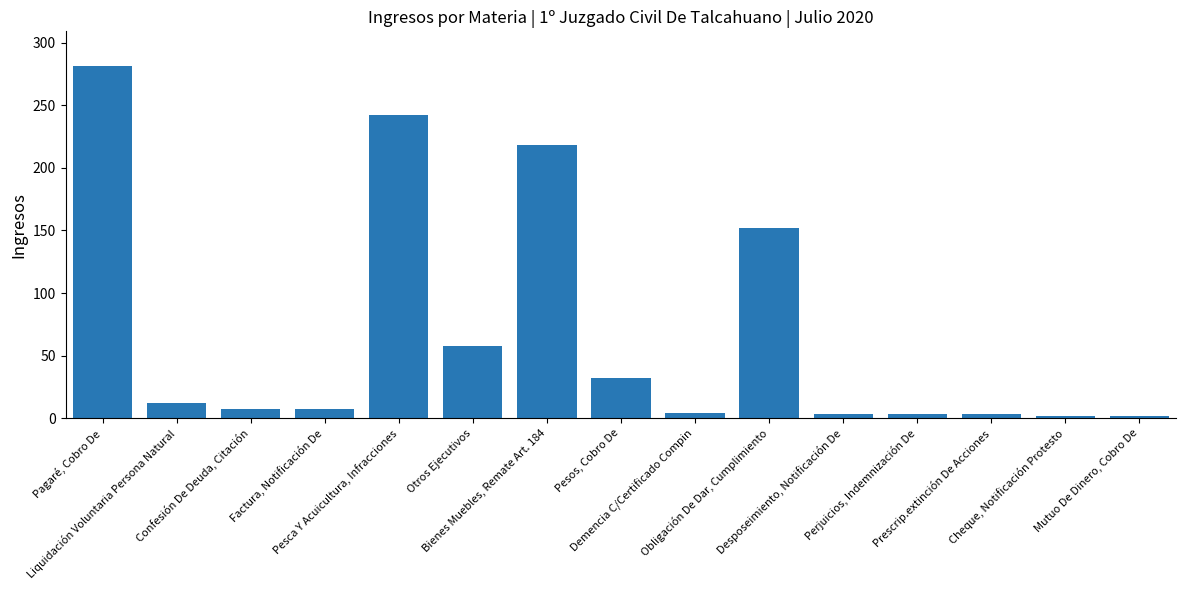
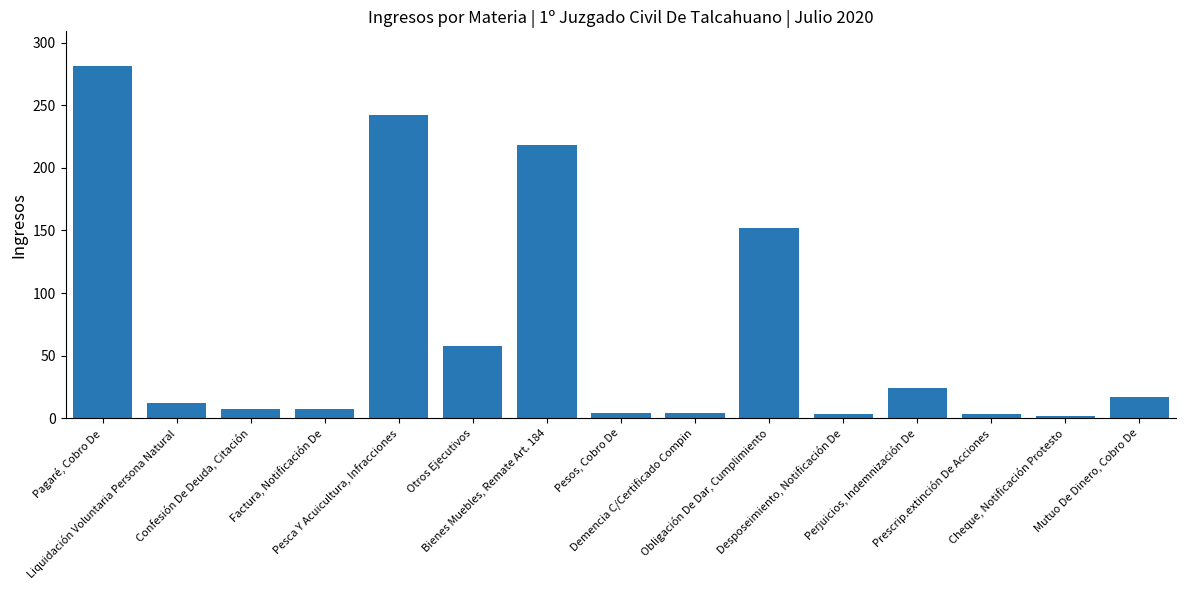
  {
    "Pagaré, Cobro De": 281,
    "Liquidación Voluntaria Persona Natural": 12,
    "Confesión De Deuda, Citación": 7,
    "Factura, Notificación De": 7,
    "Pesca Y Acuicultura, Infracciones": 242,
    "Otros Ejecutivos": 58,
    "Bienes Muebles, Remate Art. 184": 218,
-   "Pesos, Cobro De": 32,
+   "Pesos, Cobro De": 4,
    "Demencia C/Certificado Compin": 4,
    "Obligación De Dar, Cumplimiento": 152,
    "Desposeimiento, Notificación De": 3,
-   "Perjuicios, Indemnización De": 3,
+   "Perjuicios, Indemnización De": 24,
    "Prescrip.extinción De Acciones": 3,
    "Cheque, Notificación Protesto": 2,
-   "Mutuo De Dinero, Cobro De": 2
+   "Mutuo De Dinero, Cobro De": 17
  }
